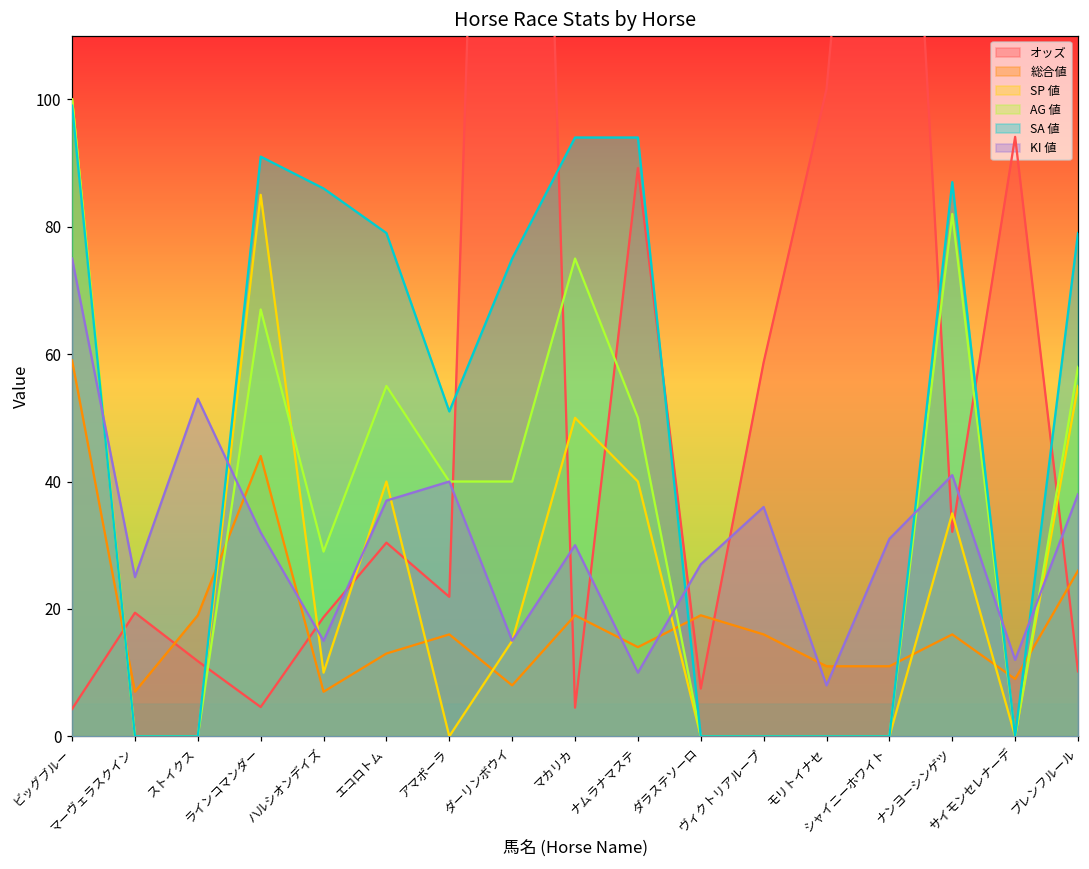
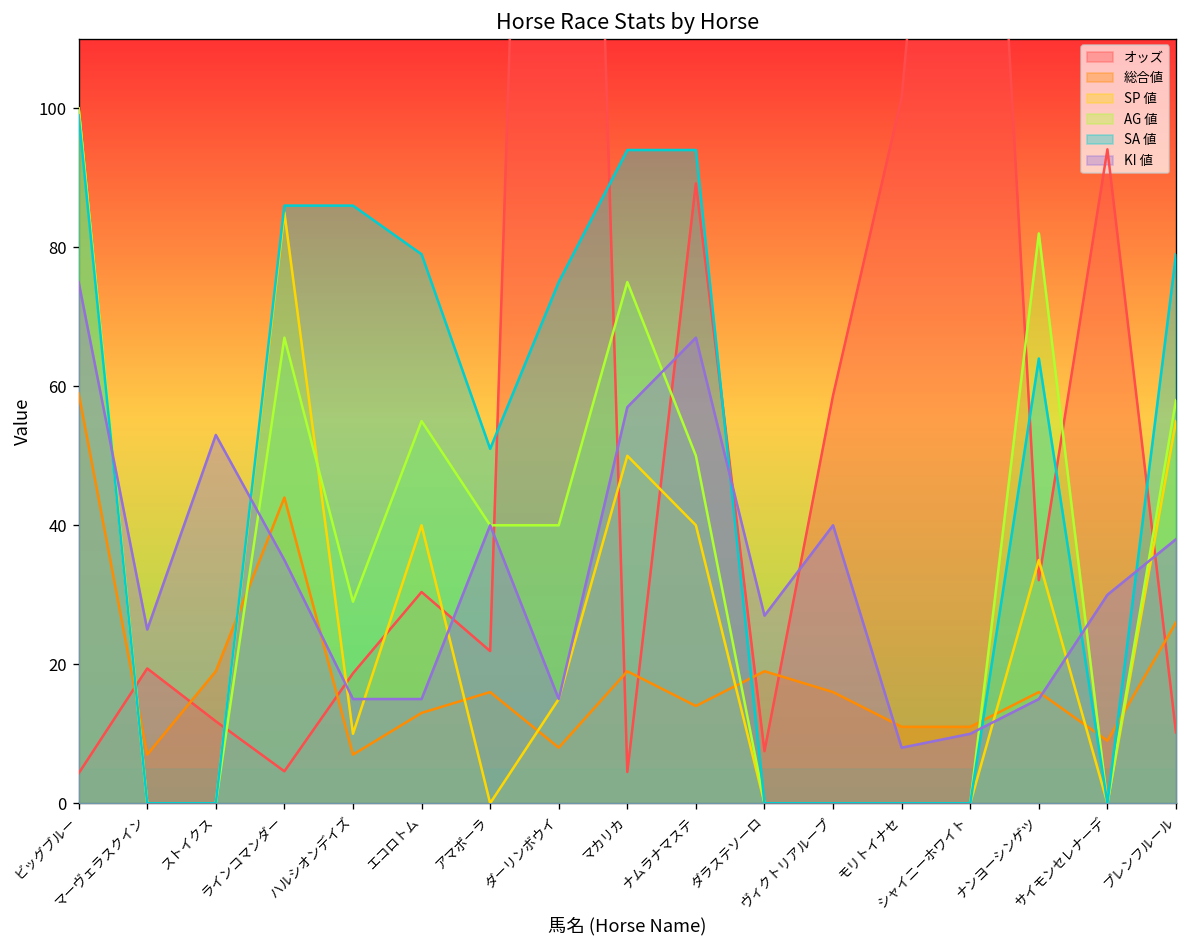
  {
    "SA 値": {
      "ビッグブルー": 99,
-     "ラインコマンダー": 91,
+     "ラインコマンダー": 86,
      "ハルシオンデイズ": 86,
      "エコロトム": 79,
      "アマポーラ": 51,
      "ダーリンボウイ": 75,
      "マカリカ": 94,
      "ナムラナマステ": 94,
-     "ナンヨーシンゲツ": 87,
+     "ナンヨーシンゲツ": 64,
      "プレンフルール": 79
    },
    "KI 値": {
      "ビッグブルー": 75,
      "マーヴェラスクイン": 25,
      "ストイクス": 53,
-     "ラインコマンダー": 32,
+     "ラインコマンダー": 35,
      "ハルシオンデイズ": 15,
-     "エコロトム": 37,
-     "マカリカ": 30,
-     "ナムラナマステ": 10,
+     "エコロトム": 15,
+     "マカリカ": 57,
+     "ナムラナマステ": 67,
      "ダラステソーロ": 27,
-     "ヴィクトリアループ": 36,
+     "ヴィクトリアループ": 40,
      "モリトイナセ": 8,
-     "シャイニーホワイト": 31,
-     "ナンヨーシンゲツ": 41,
-     "サイモンセレナーデ": 12,
+     "シャイニーホワイト": 10,
+     "ナンヨーシンゲツ": 15,
+     "サイモンセレナーデ": 30,
      "プレンフルール": 38
    }
  }
